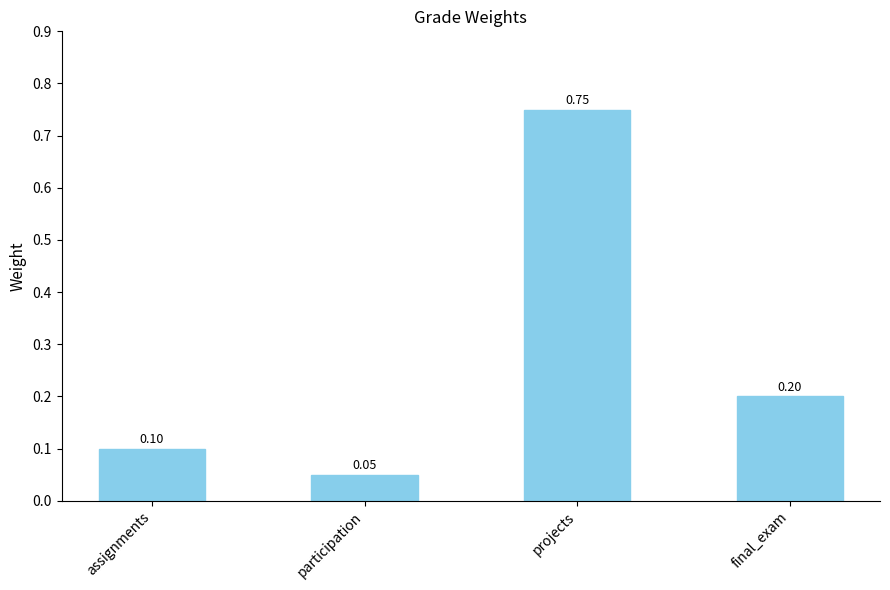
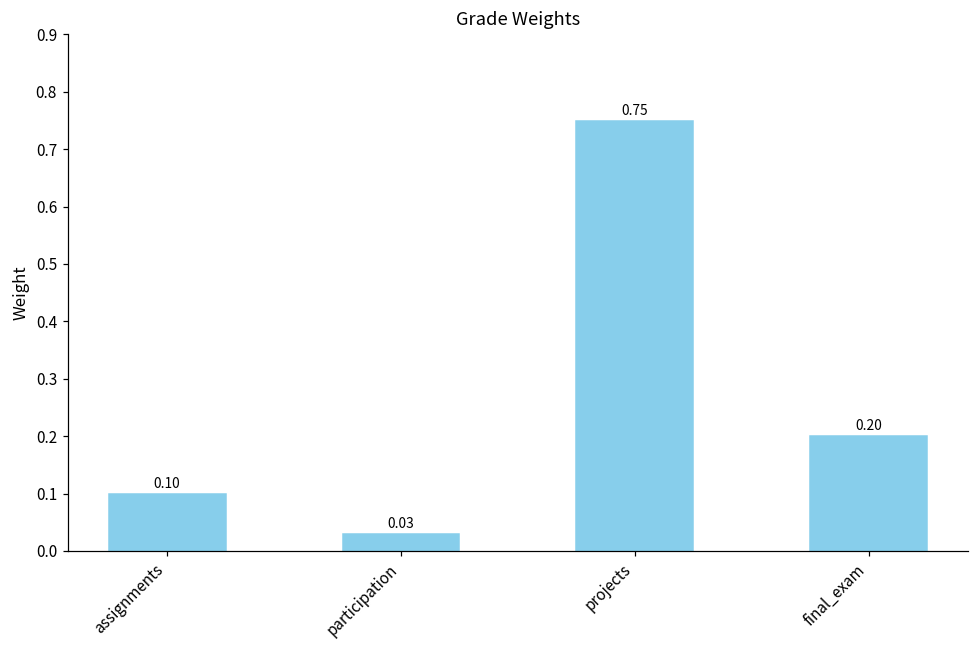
  {
    "assignments": 0.10,
-   "participation": 0.05,
+   "participation": 0.03,
    "projects": 0.75,
    "final_exam": 0.20
  }
